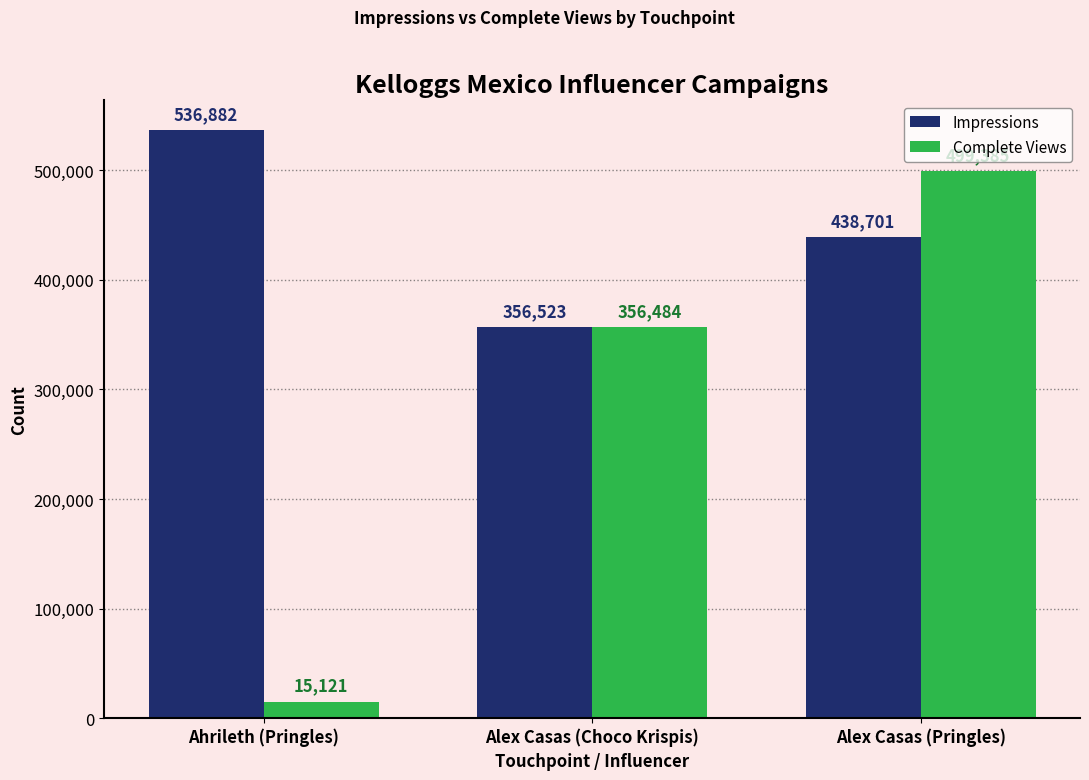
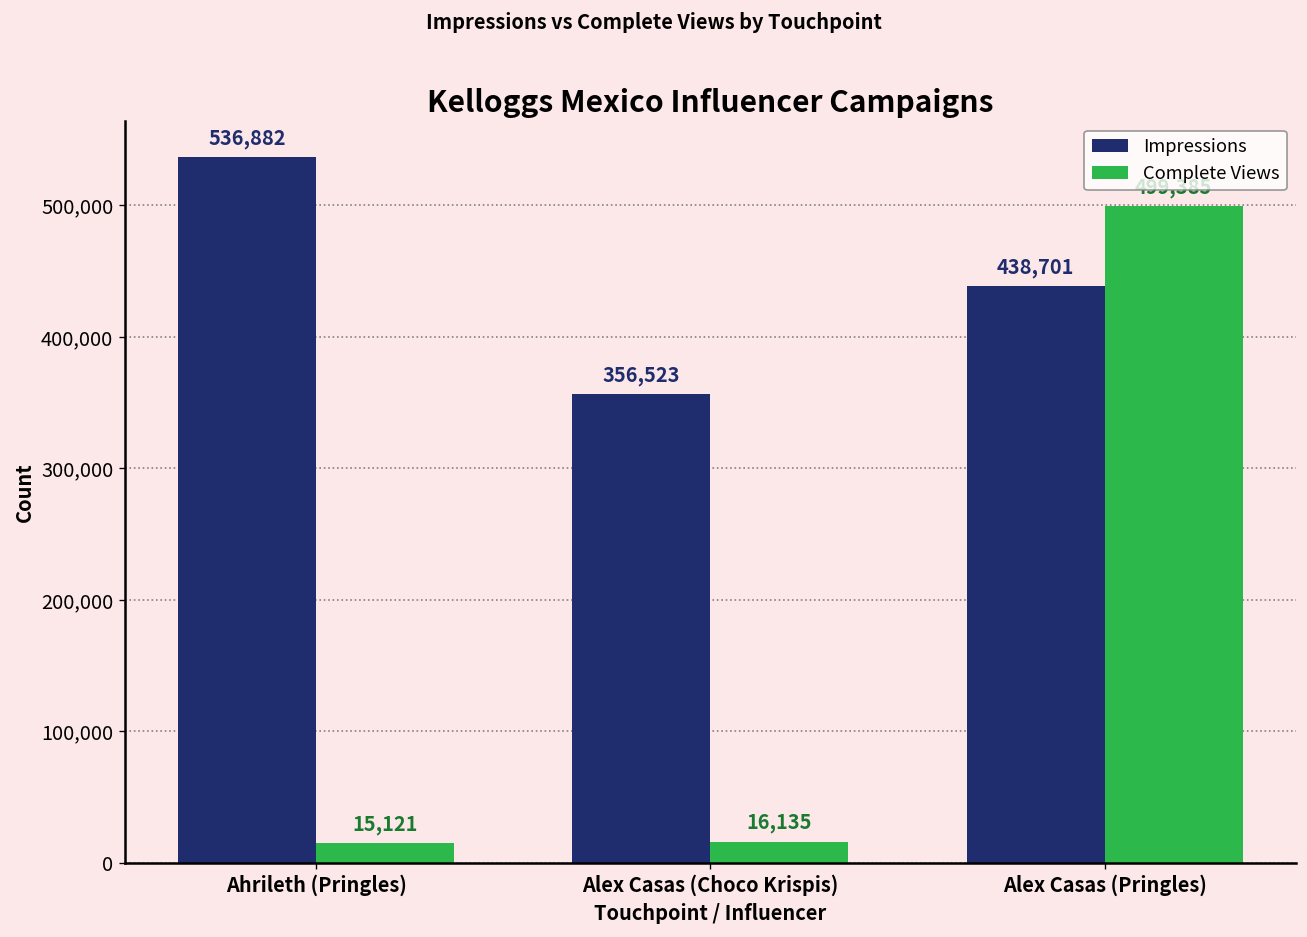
  {
    "Impressions": {
      "Ahrileth (Pringles)": "536,882",
      "Alex Casas (Choco Krispis)": "356,523",
      "Alex Casas (Pringles)": "438,701"
    },
    "Complete Views": {
      "Ahrileth (Pringles)": "15,121",
-     "Alex Casas (Choco Krispis)": "356,484"
+     "Alex Casas (Choco Krispis)": "16,135"
    }
  }
